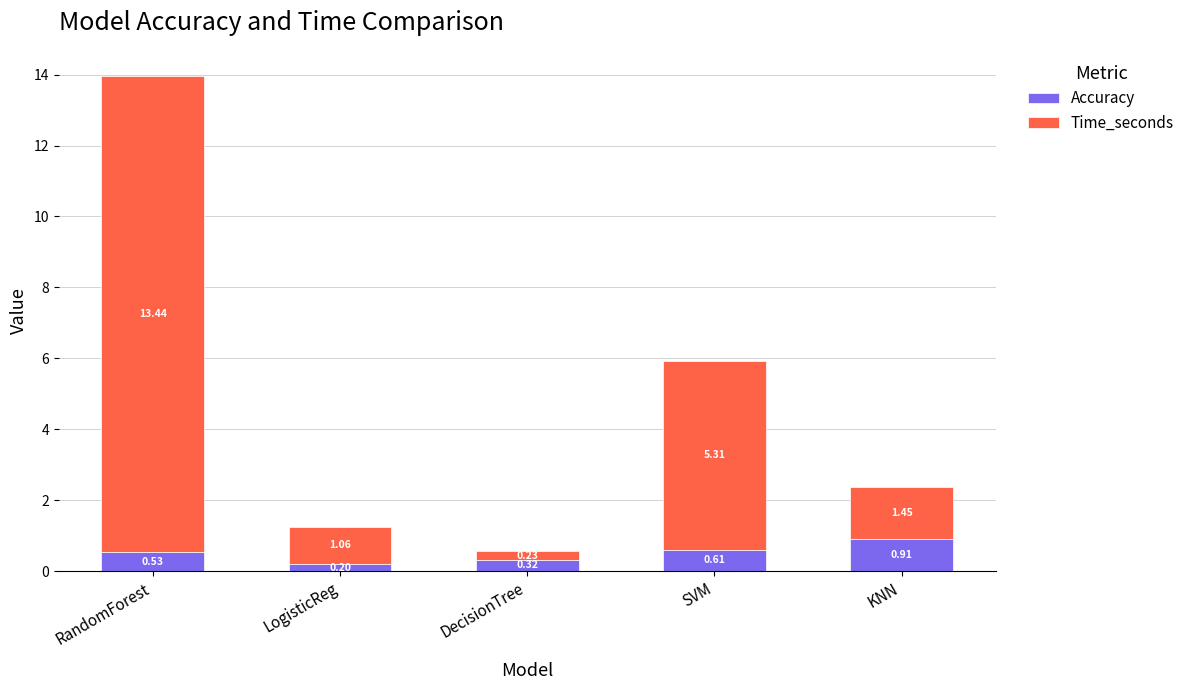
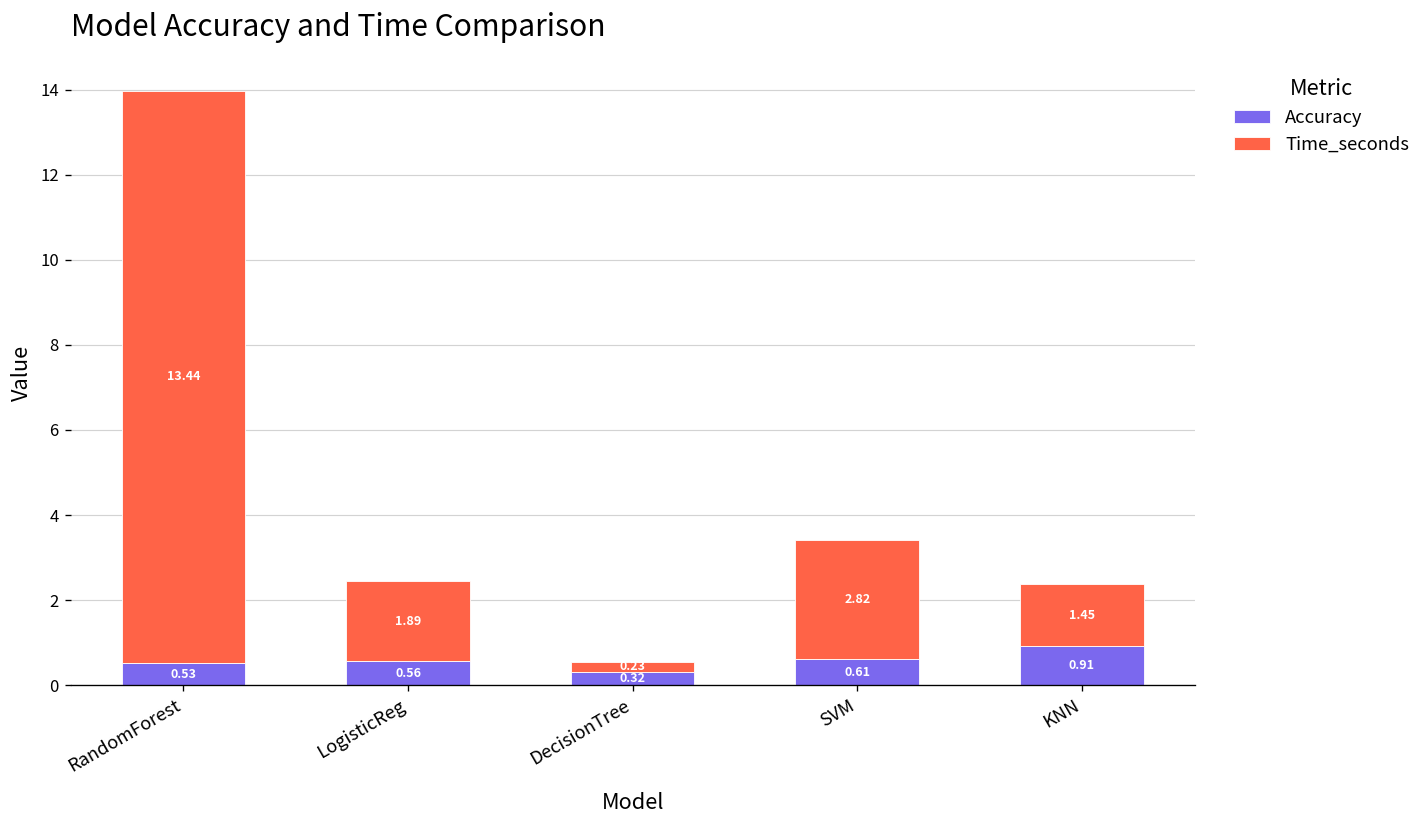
  {
    "Accuracy": {
      "RandomForest": 0.53,
-     "LogisticReg": 0.20,
+     "LogisticReg": 0.56,
      "DecisionTree": 0.32,
      "SVM": 0.61,
      "KNN": 0.91
    },
    "Time_seconds": {
      "RandomForest": 13.44,
-     "LogisticReg": 1.06,
+     "LogisticReg": 1.89,
      "DecisionTree": 0.23,
-     "SVM": 5.31,
+     "SVM": 2.82,
      "KNN": 1.45
    }
  }
